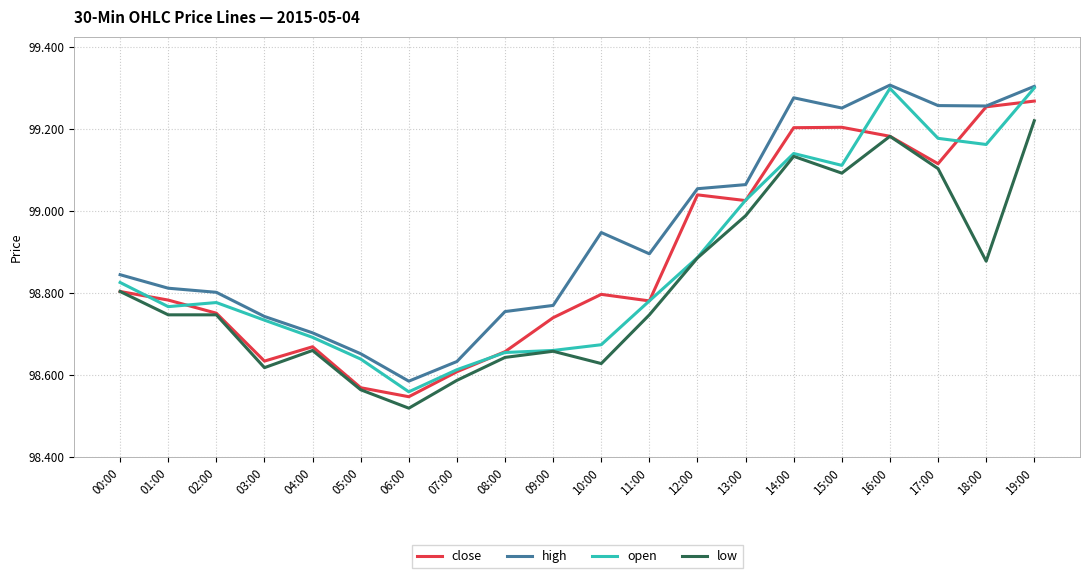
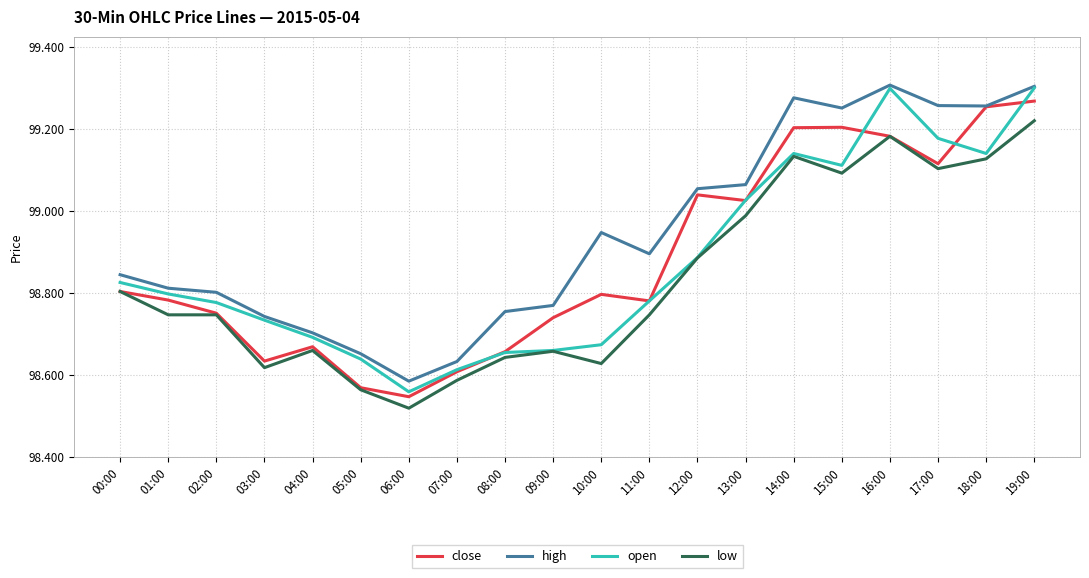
  {
    "close": {
      "01:00": 98.78,
      "03:00": 98.63,
      "04:00": 98.67,
      "06:00": 98.55,
      "09:00": 98.74,
      "10:00": 98.80,
      "12:00": 99.04,
      "14:00": 99.20,
      "15:00": 99.20,
      "17:00": 99.12,
      "19:00": 99.27
    },
    "high": {
      "00:00": 98.84,
      "01:00": 98.81,
      "02:00": 98.80,
      "03:00": 98.74,
      "04:00": 98.70,
      "05:00": 98.65,
      "06:00": 98.58,
      "07:00": 98.63,
      "08:00": 98.75,
      "09:00": 98.77,
      "10:00": 98.95,
      "11:00": 98.90,
      "12:00": 99.05,
      "13:00": 99.06,
      "14:00": 99.28,
      "15:00": 99.25,
      "16:00": 99.31,
      "17:00": 99.26
    },
    "open": {
      "00:00": 98.83,
-     "01:00": 98.77,
+     "01:00": 98.80,
      "02:00": 98.78,
      "03:00": 98.73,
      "04:00": 98.69,
      "05:00": 98.64,
      "06:00": 98.56,
      "10:00": 98.67,
      "14:00": 99.14,
      "15:00": 99.11,
      "16:00": 99.30,
      "17:00": 99.18,
-     "18:00": 99.16
+     "18:00": 99.14
    },
    "low": {
      "01:00": 98.75,
      "03:00": 98.62,
      "04:00": 98.66,
      "06:00": 98.52,
      "07:00": 98.59,
      "08:00": 98.64,
      "10:00": 98.63,
      "11:00": 98.75,
      "13:00": 98.99,
      "14:00": 99.13,
      "15:00": 99.09,
      "17:00": 99.10,
-     "18:00": 98.88,
+     "18:00": 99.13,
      "19:00": 99.22
    }
  }
